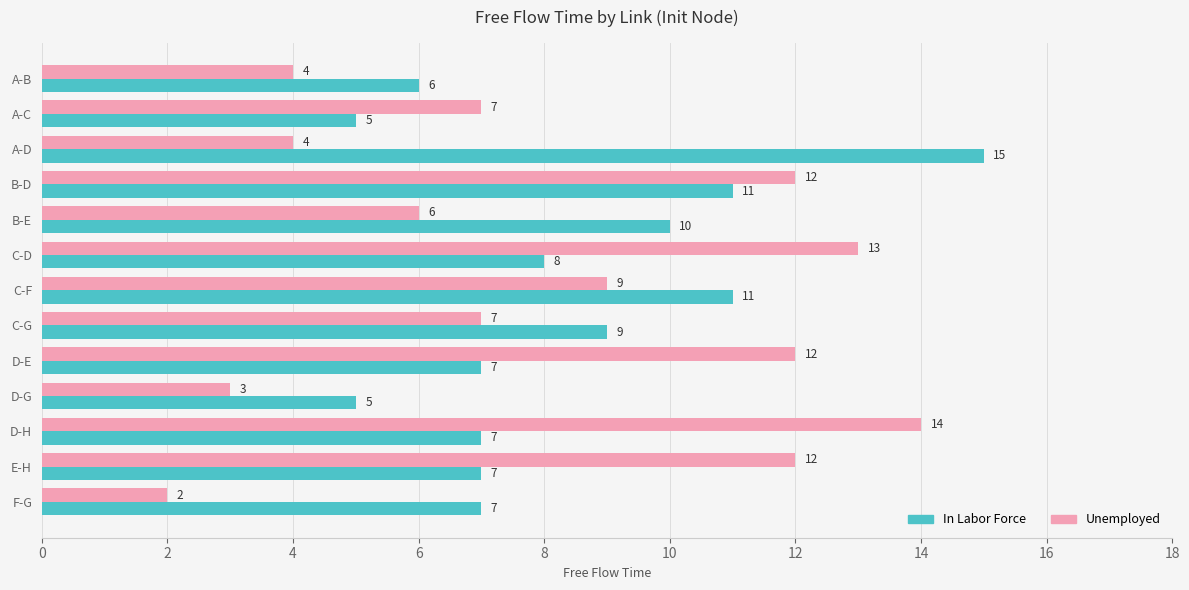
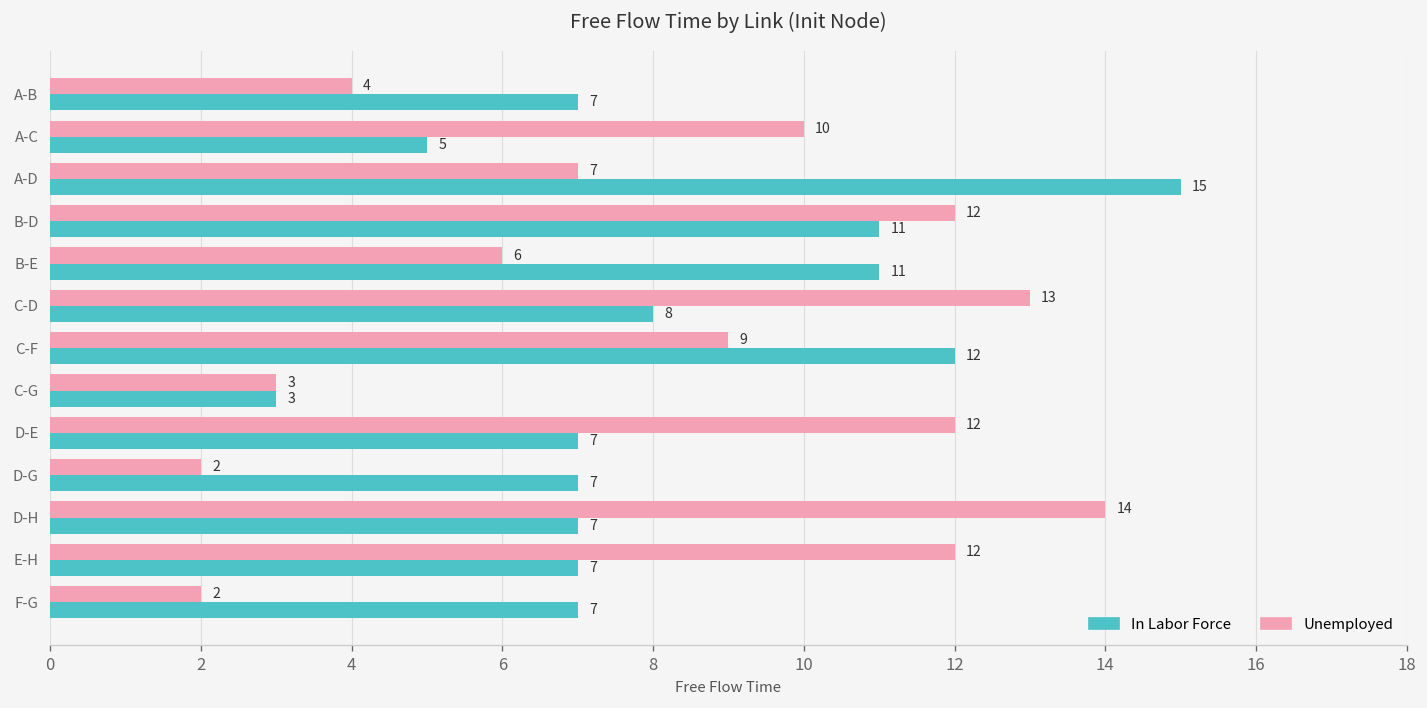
  {
    "In Labor Force": {
-     "A-B": 6,
+     "A-B": 7,
      "A-C": 5,
      "A-D": 15,
      "B-D": 11,
-     "B-E": 10,
+     "B-E": 11,
      "C-D": 8,
-     "C-F": 11,
-     "C-G": 9,
+     "C-F": 12,
+     "C-G": 3,
      "D-E": 7,
-     "D-G": 5,
+     "D-G": 7,
      "D-H": 7,
      "E-H": 7,
      "F-G": 7
    },
    "Unemployed": {
      "A-B": 4,
-     "A-C": 7,
-     "A-D": 4,
+     "A-C": 10,
+     "A-D": 7,
      "B-D": 12,
      "B-E": 6,
      "C-D": 13,
      "C-F": 9,
-     "C-G": 7,
+     "C-G": 3,
      "D-E": 12,
-     "D-G": 3,
+     "D-G": 2,
      "D-H": 14,
      "E-H": 12,
      "F-G": 2
    }
  }
